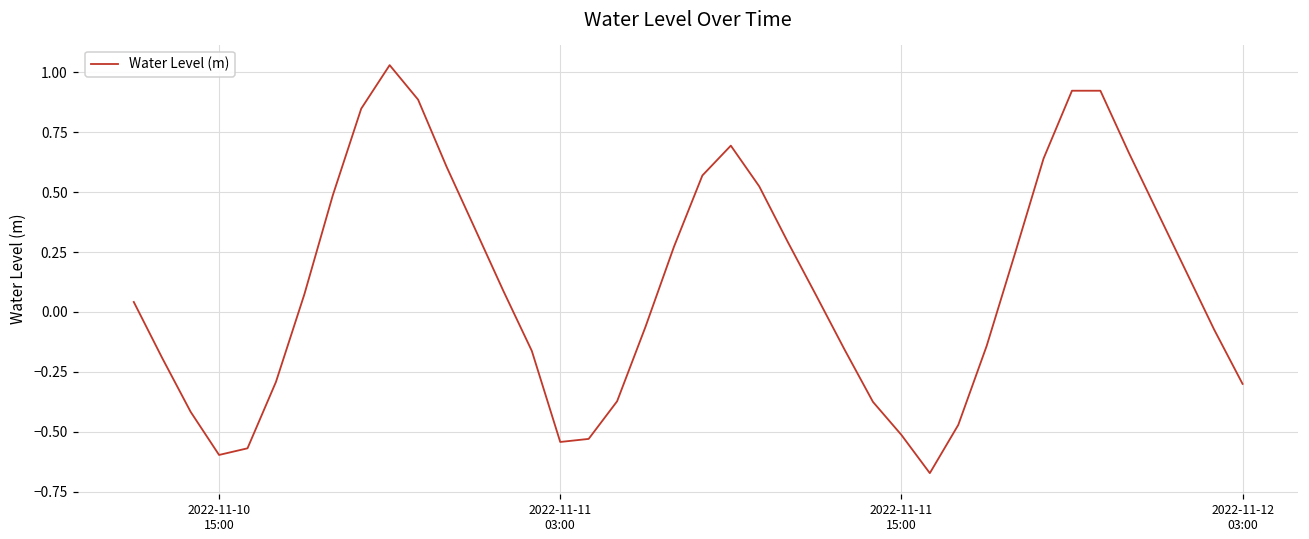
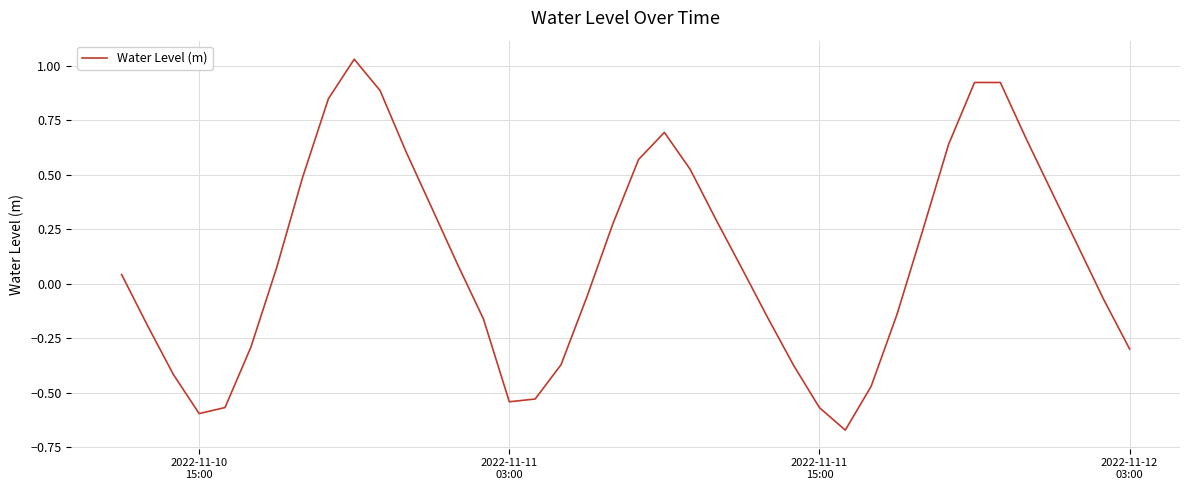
  {
    "2022-11-10 15:00": -0.60,
    "2022-11-11 03:00": -0.54,
-   "2022-11-11 15:00": -0.51,
+   "2022-11-11 15:00": -0.57,
    "2022-11-12 03:00": -0.30
  }
